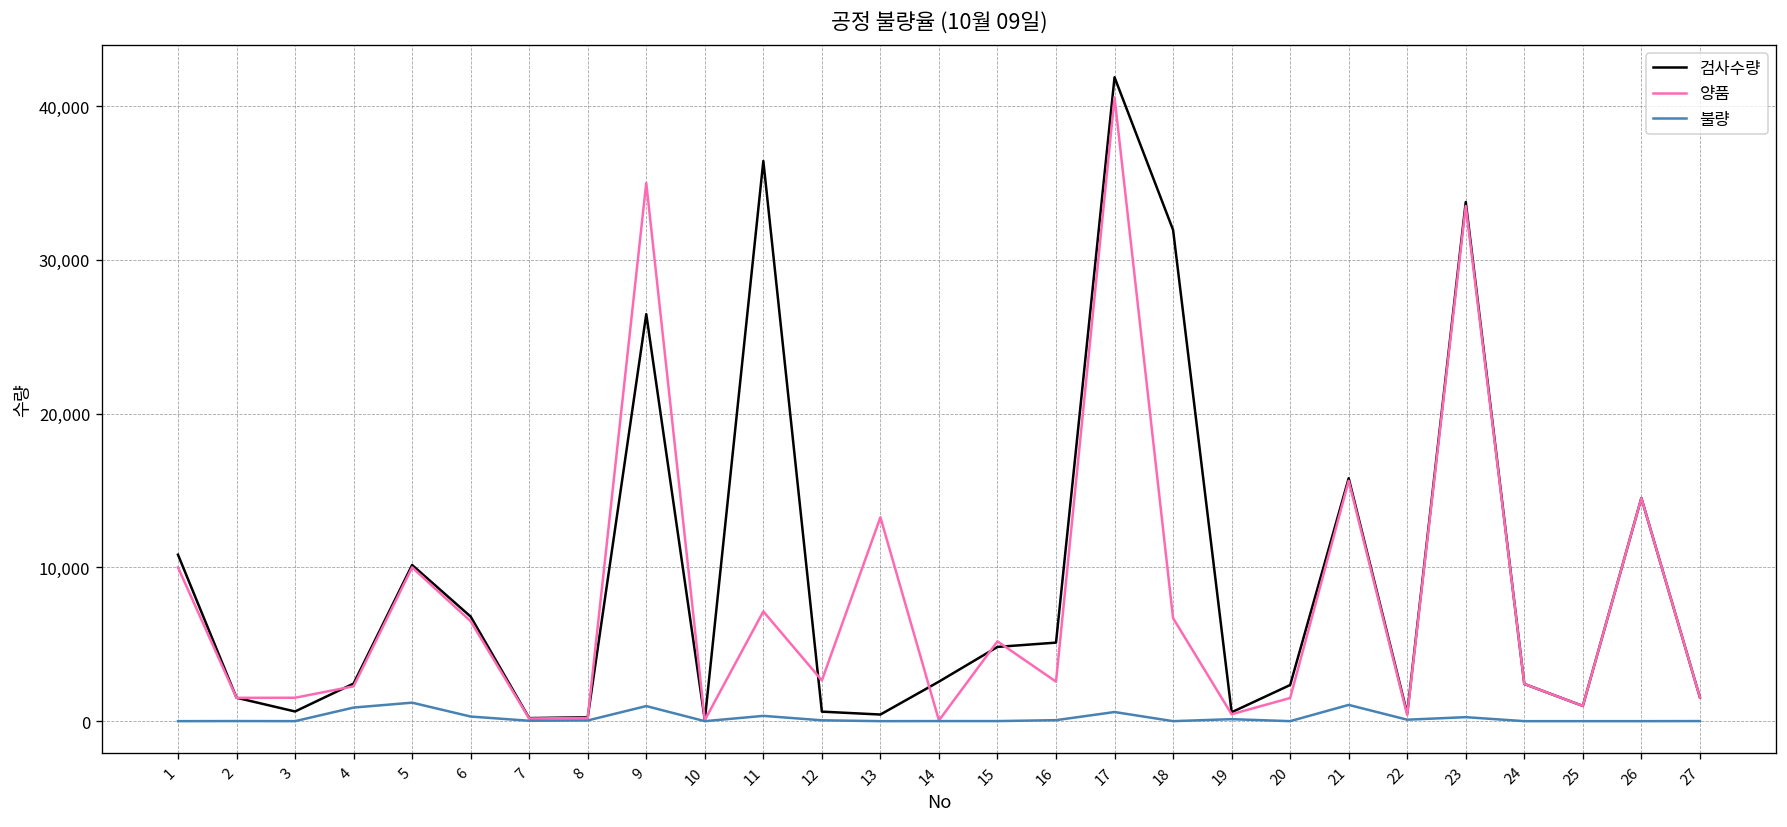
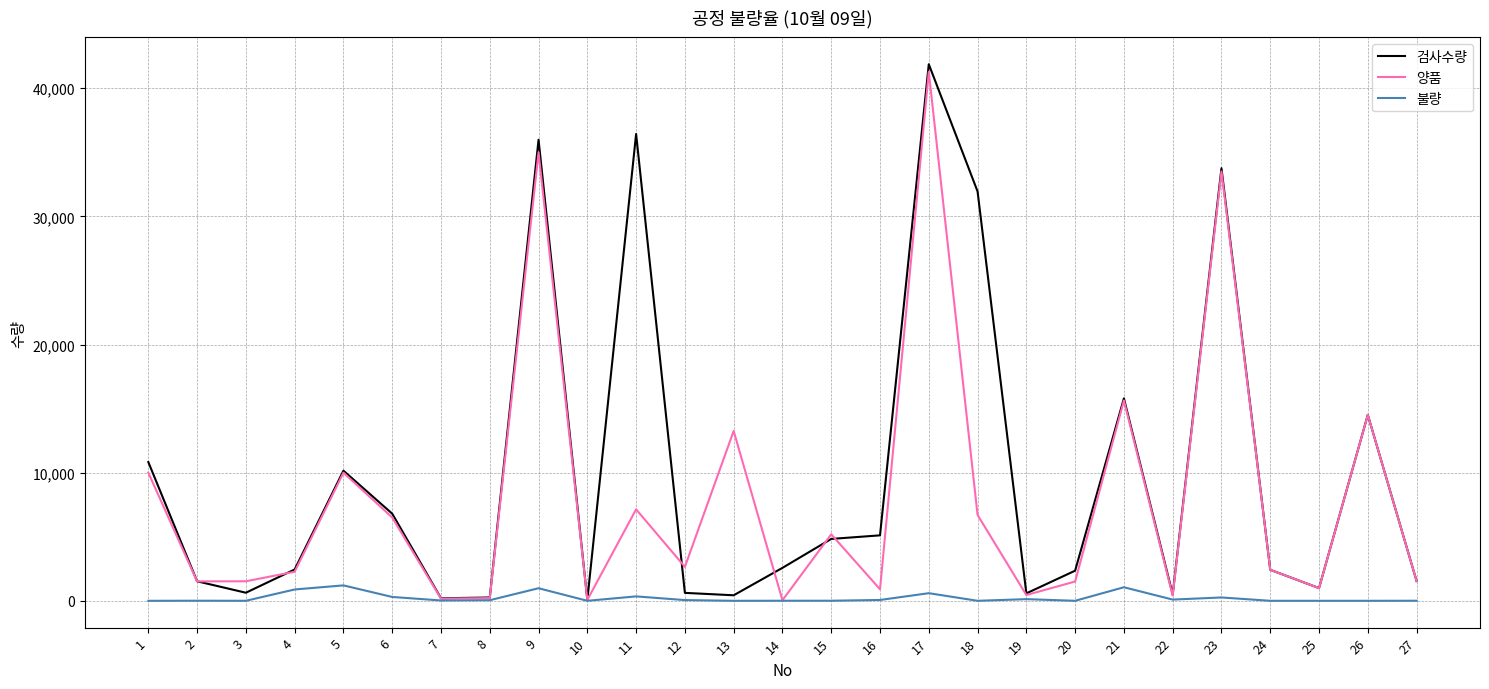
  {
    "검사수량": {
      "1": "10,800",
      "3": "600",
      "6": "6,800",
-     "9": "26,500",
+     "9": "36,000",
      "11": "36,400",
      "12": "600",
      "13": "400",
      "14": "2,600",
      "15": "4,800",
      "16": "5,100",
      "17": "41,900",
      "18": "31,900",
      "20": "2,400",
      "23": "33,800"
    },
    "양품": {
      "1": "10,000",
      "3": "1,500",
      "6": "6,500",
      "9": "35,000",
      "11": "7,100",
      "12": "2,600",
      "13": "13,300",
      "15": "5,200",
-     "16": "2,600",
-     "17": "40,600",
+     "16": "900",
+     "17": "41,300",
      "18": "6,700",
      "20": "1,500",
      "23": "33,500"
    },
    "불량": {
      "1": "0",
      "2": "0",
      "3": "0",
      "4": "900",
      "5": "1,200",
      "6": "300",
      "9": "1,000",
      "11": "300",
      "12": "100",
      "13": "0",
      "15": "0",
      "16": "100",
      "17": "600",
      "18": "0",
      "19": "100",
      "20": "0",
      "21": "1,100",
      "22": "100",
      "23": "300",
      "24": "0",
      "25": "0",
      "26": "0",
      "27": "0"
    }
  }
